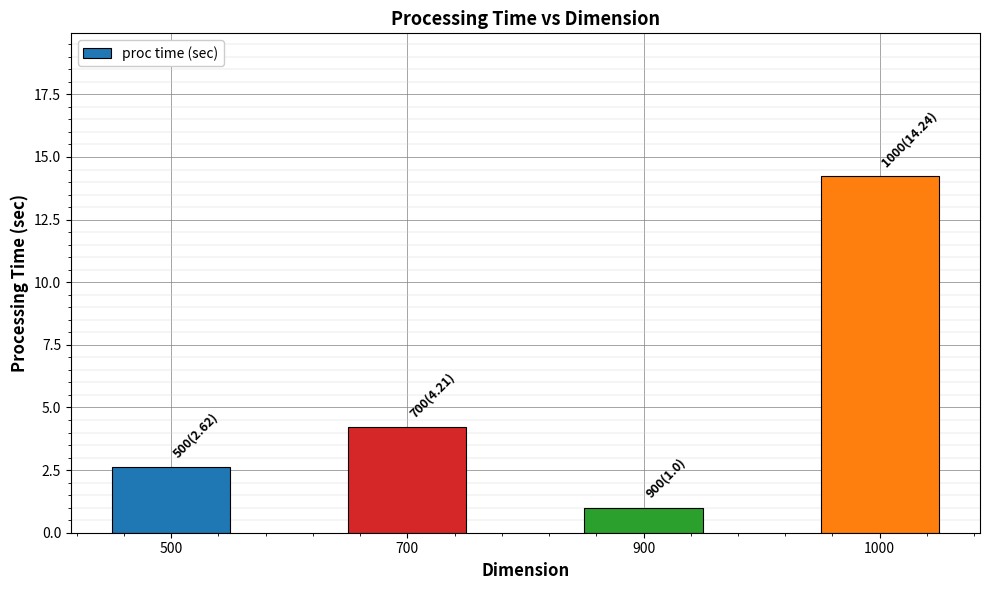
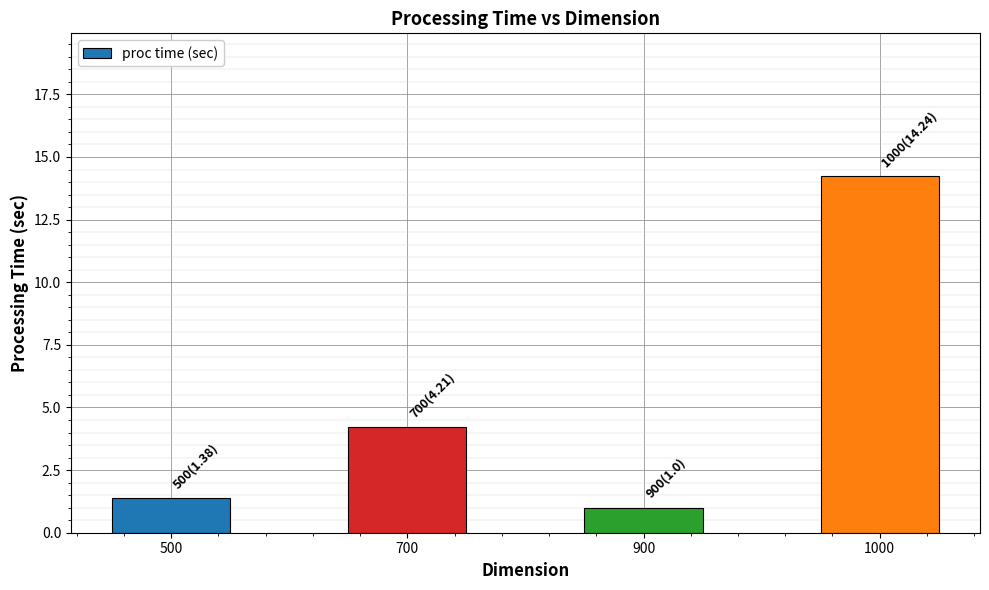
  {
-   "500": "(2.62)",
+   "500": "(1.38)",
    "700": "(4.21)",
    "900": "(1.0)",
    "1000": "(14.24)"
  }
